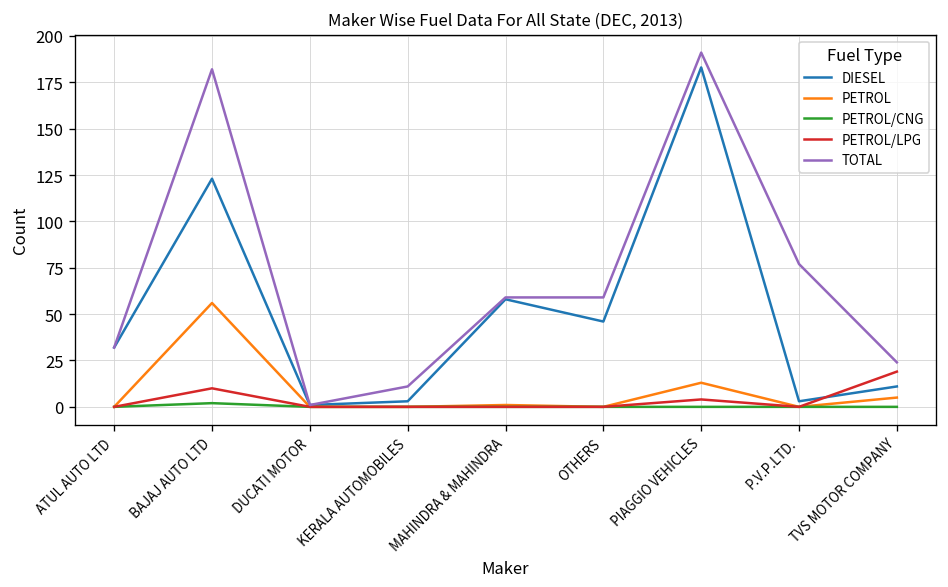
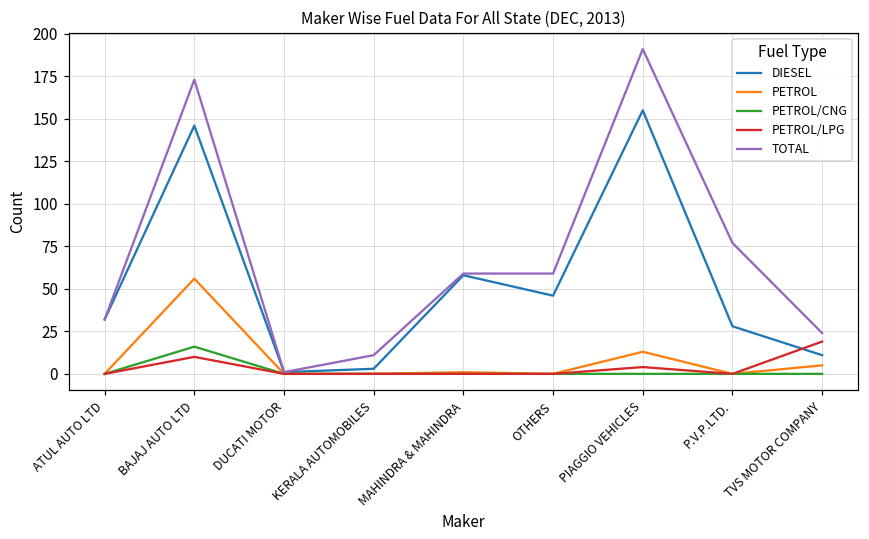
  {
    "DIESEL": {
-     "BAJAJ AUTO LTD": 123,
+     "BAJAJ AUTO LTD": 146,
      "KERALA AUTOMOBILES": 3,
      "OTHERS": 46,
-     "PIAGGIO VEHICLES": 183,
-     "P.V.P.LTD.": 3,
+     "PIAGGIO VEHICLES": 155,
+     "P.V.P.LTD.": 28,
      "TVS MOTOR COMPANY": 11
    },
    "PETROL": {
      "BAJAJ AUTO LTD": 56,
      "PIAGGIO VEHICLES": 13,
      "TVS MOTOR COMPANY": 5
    },
    "PETROL/CNG": {
-     "BAJAJ AUTO LTD": 2,
+     "BAJAJ AUTO LTD": 16,
      "PIAGGIO VEHICLES": 0,
      "TVS MOTOR COMPANY": 0
    },
    "PETROL/LPG": {
      "BAJAJ AUTO LTD": 10,
      "PIAGGIO VEHICLES": 4,
      "TVS MOTOR COMPANY": 19
    },
    "TOTAL": {
-     "BAJAJ AUTO LTD": 182,
+     "BAJAJ AUTO LTD": 173,
      "KERALA AUTOMOBILES": 11,
      "OTHERS": 59,
      "PIAGGIO VEHICLES": 191,
      "P.V.P.LTD.": 77,
      "TVS MOTOR COMPANY": 24
    }
  }
